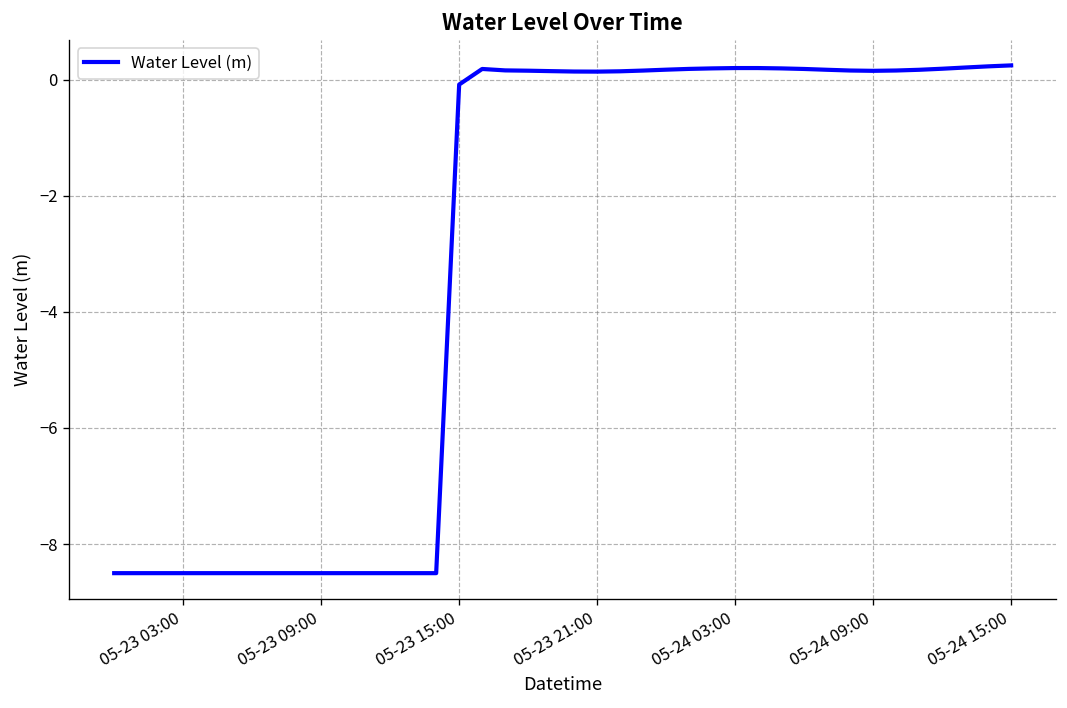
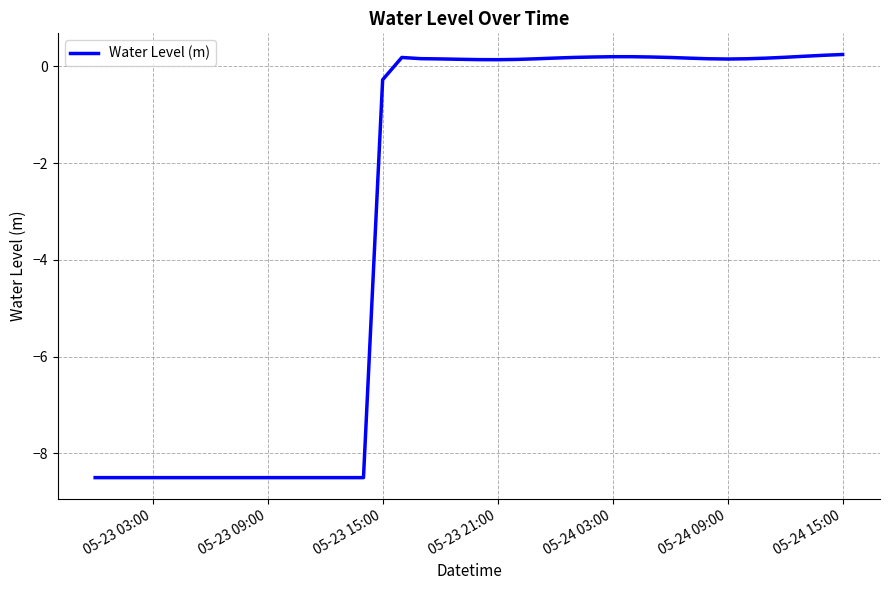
  {
    "05-23 03:00": -8.5,
    "05-23 09:00": -8.5,
-   "05-23 15:00": -0.1,
+   "05-23 15:00": -0.3,
    "05-23 21:00": 0.1,
    "05-24 03:00": 0.2,
    "05-24 09:00": 0.2,
    "05-24 15:00": 0.2
  }
